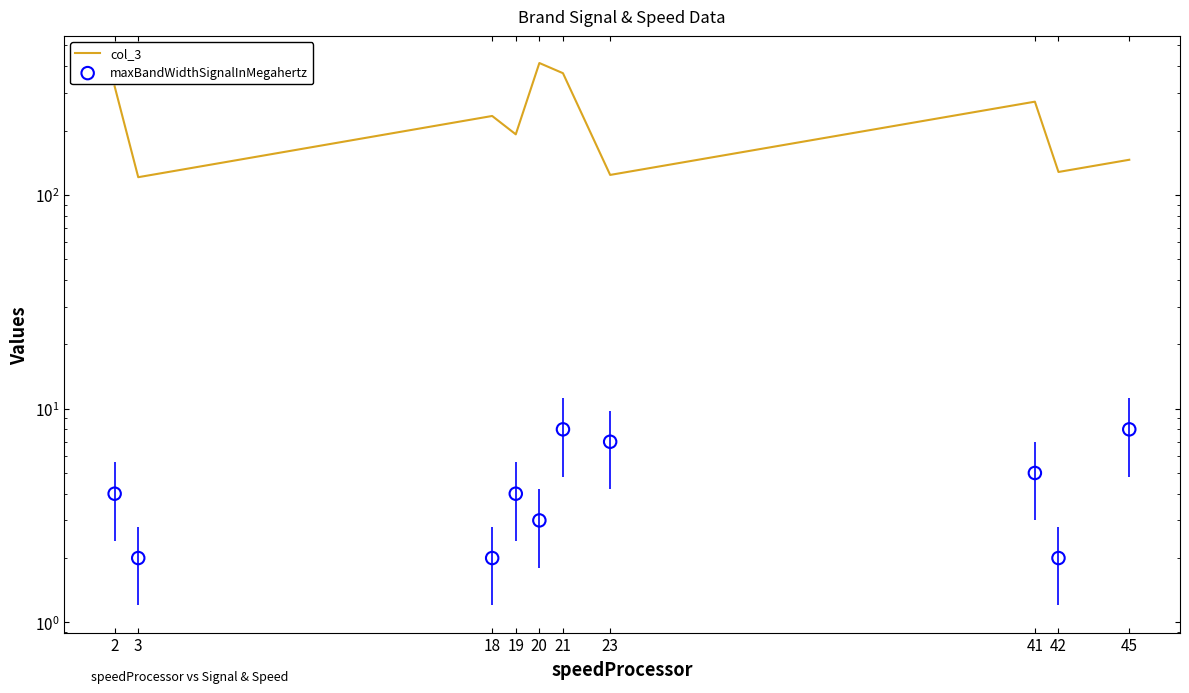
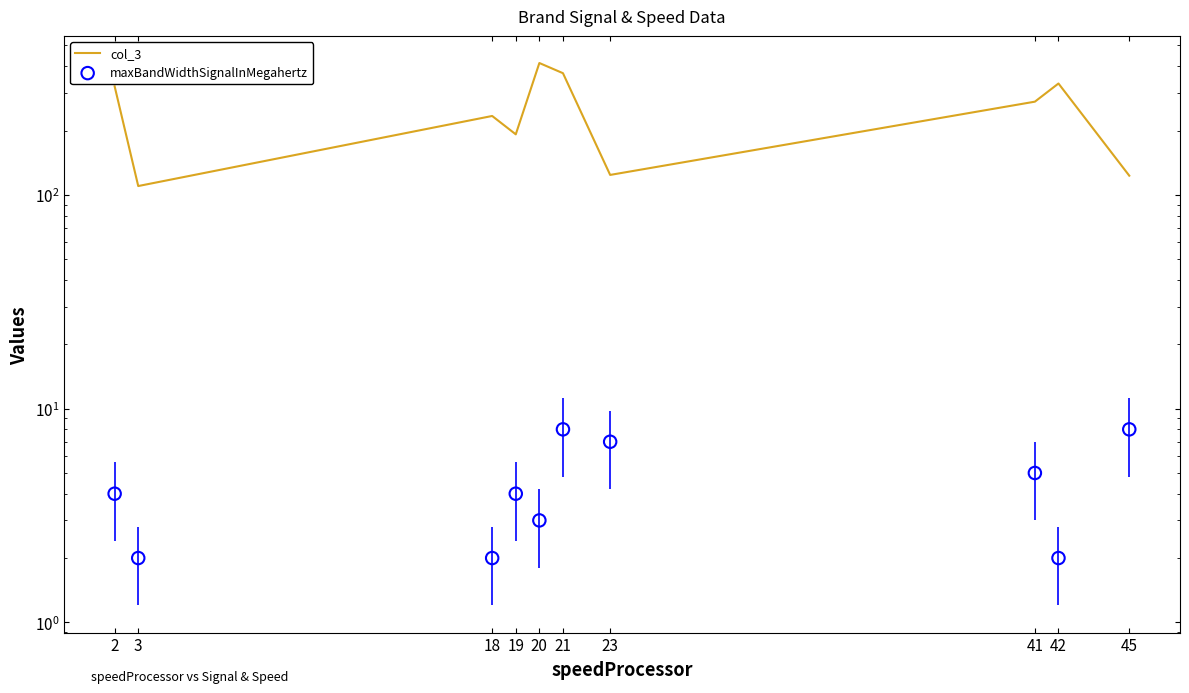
  {
    "col_3": {
      "2": 320,
-     "3": 120,
+     "3": 110,
      "18": 230,
      "19": 190,
      "20": 410,
      "21": 370,
      "23": 120,
      "41": 270,
-     "42": 130,
-     "45": 150
+     "42": 330,
+     "45": 120
    }
  }
